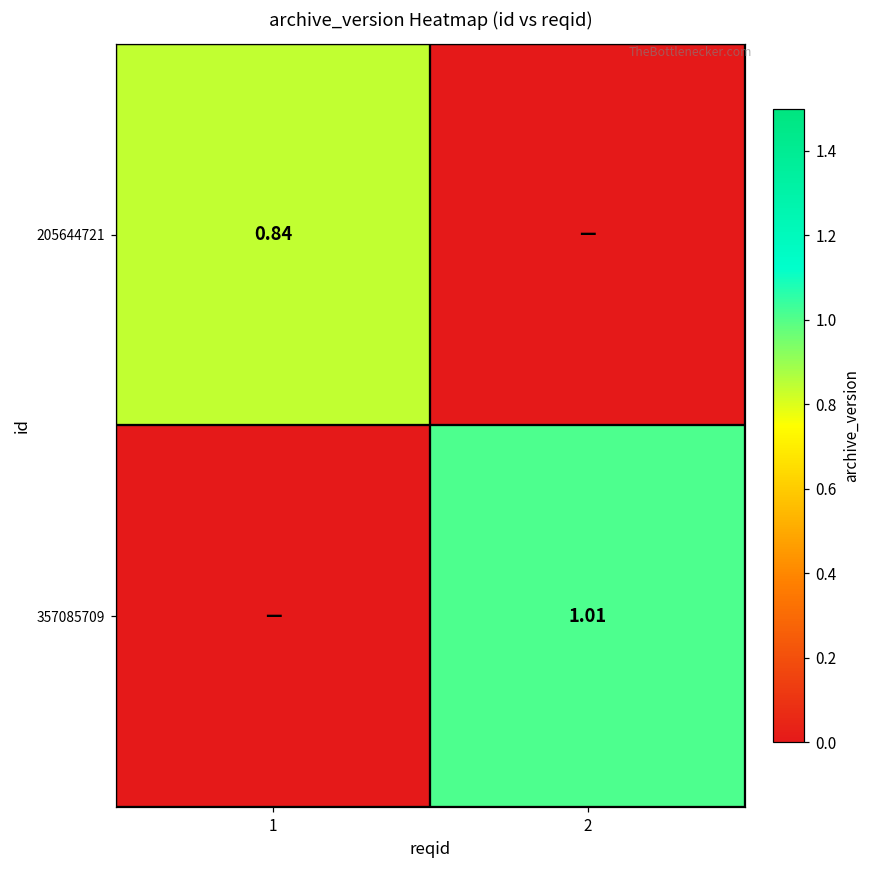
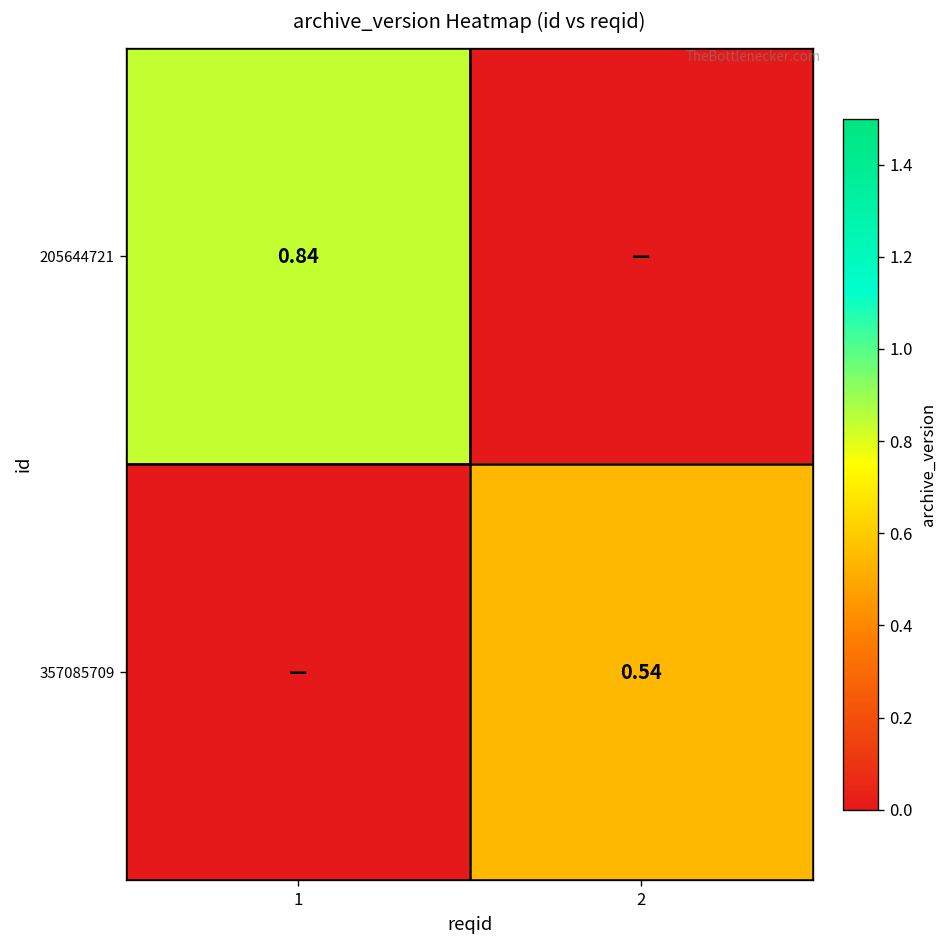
  {
    "205644721": {
      "1": 0.84
    },
    "357085709": {
-     "2": 1.01
+     "2": 0.54
    }
  }
